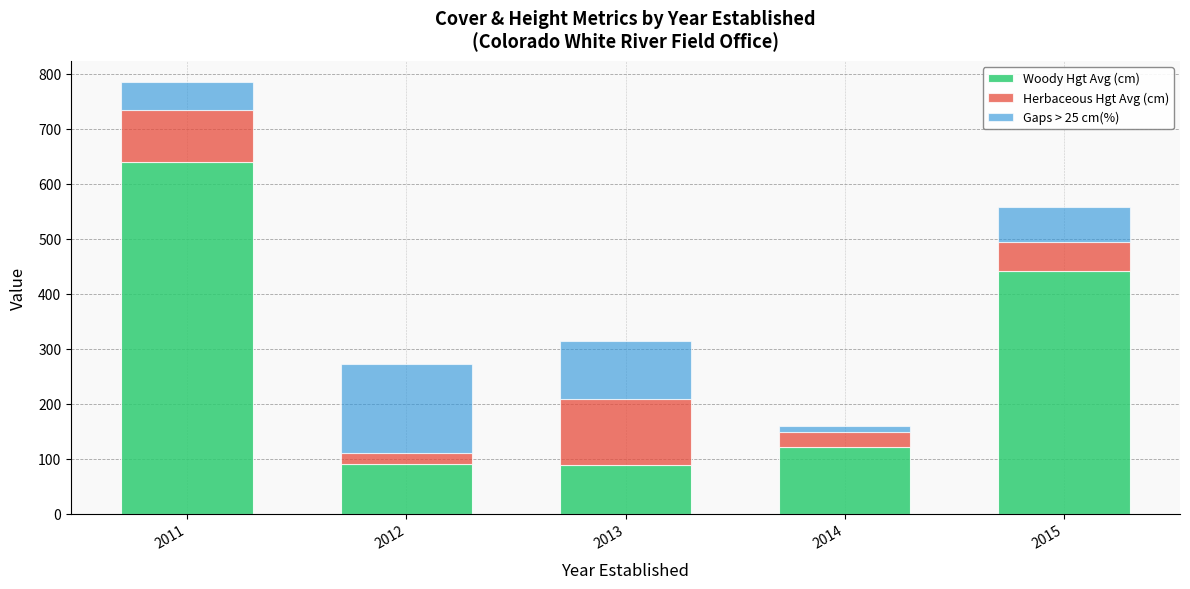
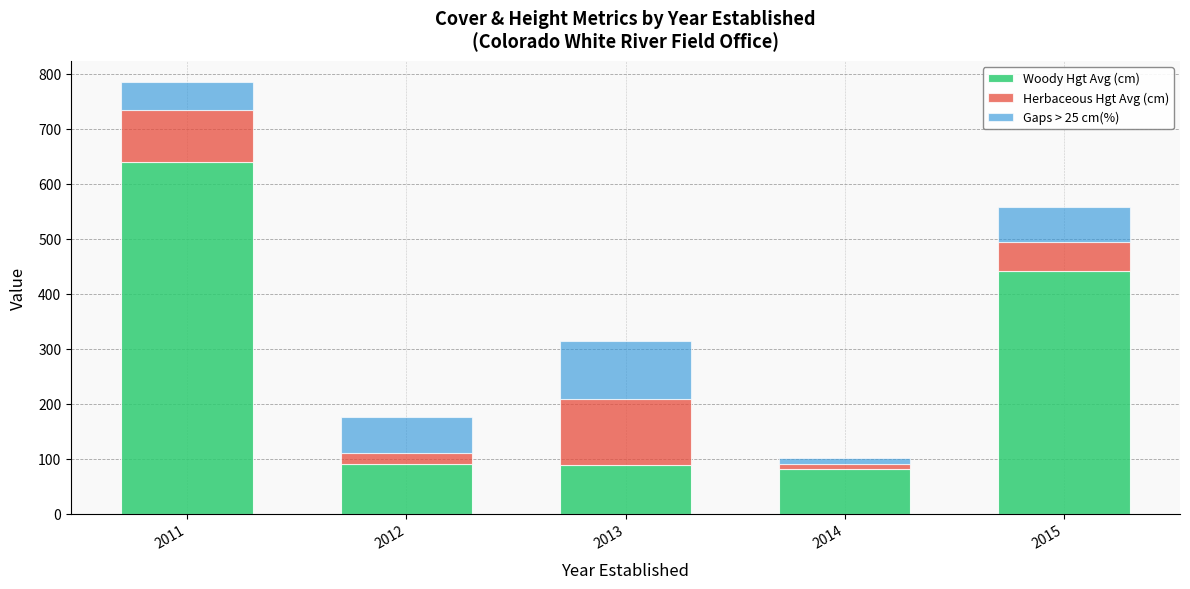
  {
    "Woody Hgt Avg (cm)": {
      "2011": 640,
      "2012": 90,
      "2013": 90,
-     "2014": 120,
+     "2014": 80,
      "2015": 440
    },
    "Herbaceous Hgt Avg (cm)": {
      "2011": 90,
      "2012": 20,
      "2013": 120,
-     "2014": 30,
+     "2014": 10,
      "2015": 50
    },
    "Gaps > 25 cm(%)": {
      "2011": 50,
-     "2012": 160,
+     "2012": 70,
      "2013": 110,
      "2014": 10,
      "2015": 60
    }
  }
